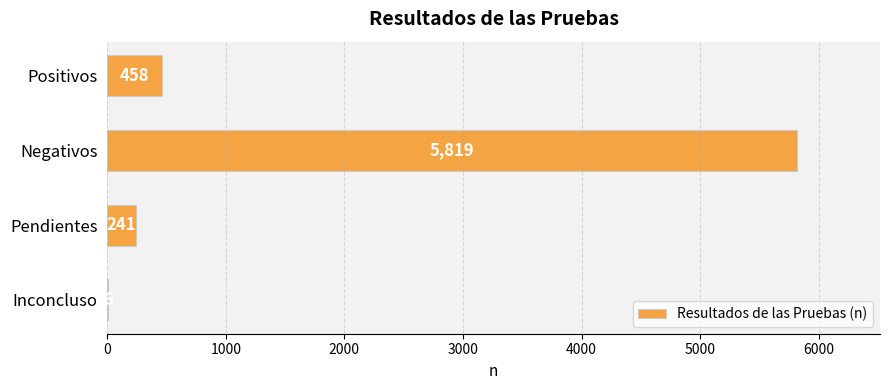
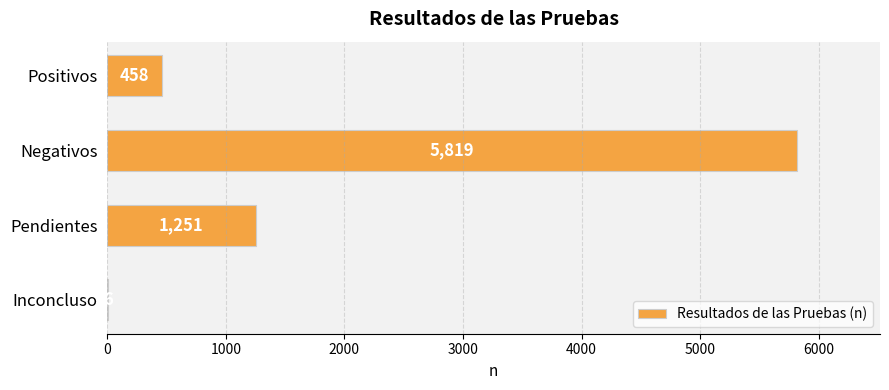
  {
    "Positivos": "458",
    "Negativos": "5,819",
-   "Pendientes": "241"
+   "Pendientes": "1,251"
  }
